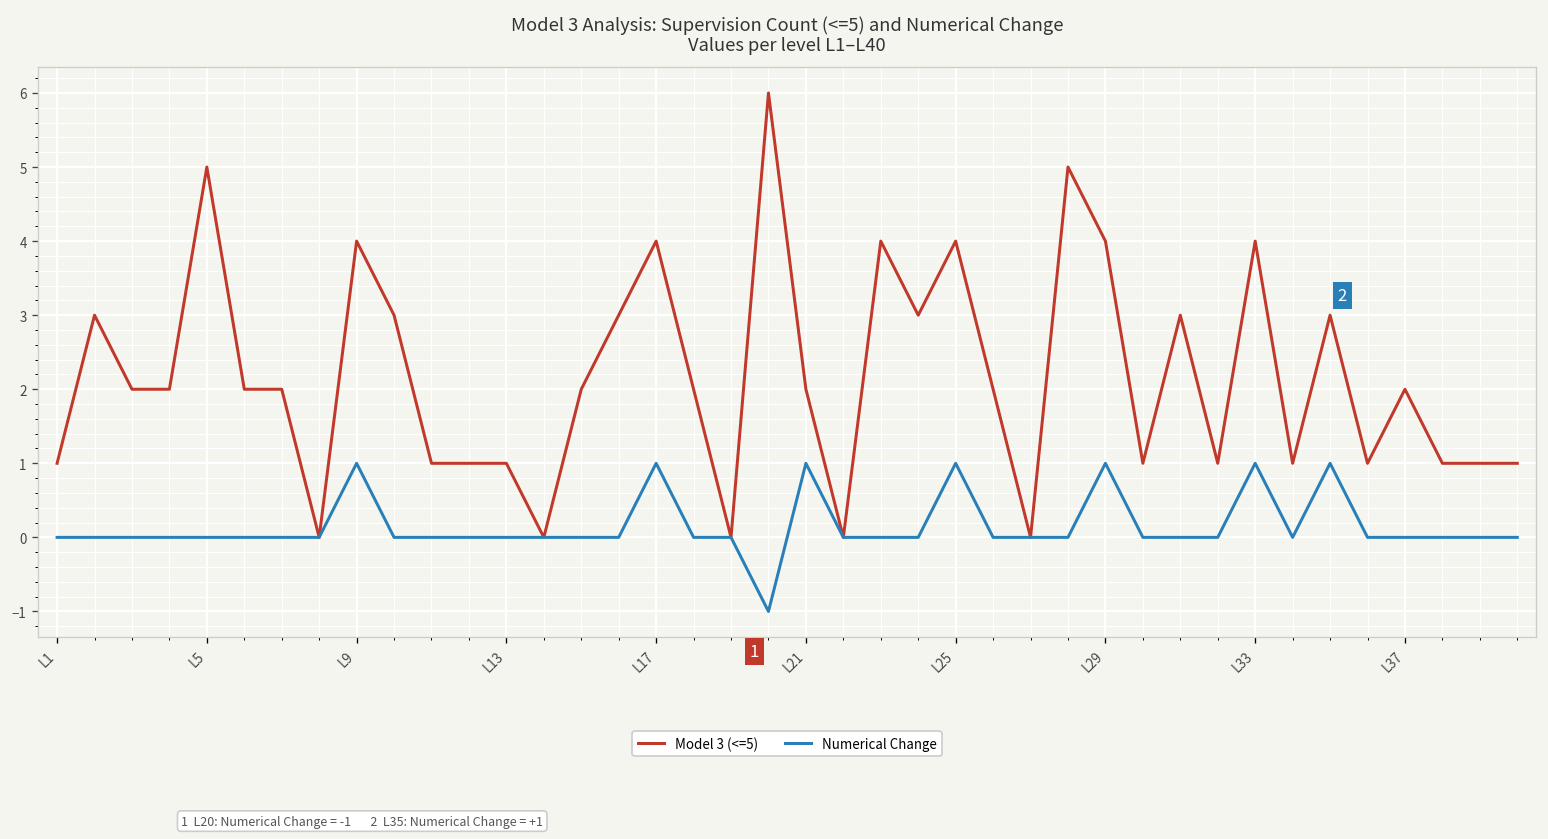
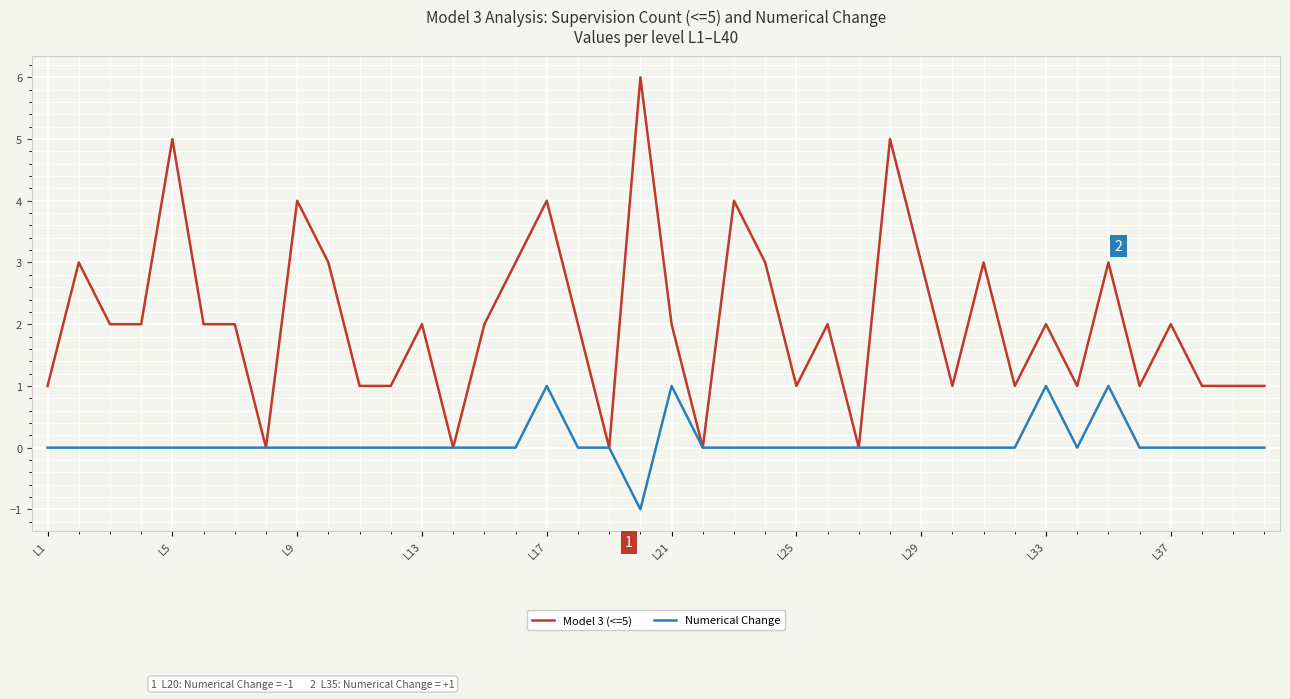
  {
    "Model 3 (<=5)": {
      "L1": 1,
      "L5": 5,
      "L9": 4,
-     "L13": 1,
+     "L13": 2,
      "L17": 4,
      "L21": 2,
-     "L25": 4,
-     "L29": 4,
-     "L33": 4,
+     "L25": 1,
+     "L29": 3,
+     "L33": 2,
      "L37": 2
    },
    "Numerical Change": {
      "L1": 0,
      "L5": 0,
-     "L9": 1,
+     "L9": 0,
      "L13": 0,
      "L17": 1,
      "L21": 1,
-     "L25": 1,
-     "L29": 1,
+     "L25": 0,
+     "L29": 0,
      "L33": 1,
      "L37": 0
    }
  }
